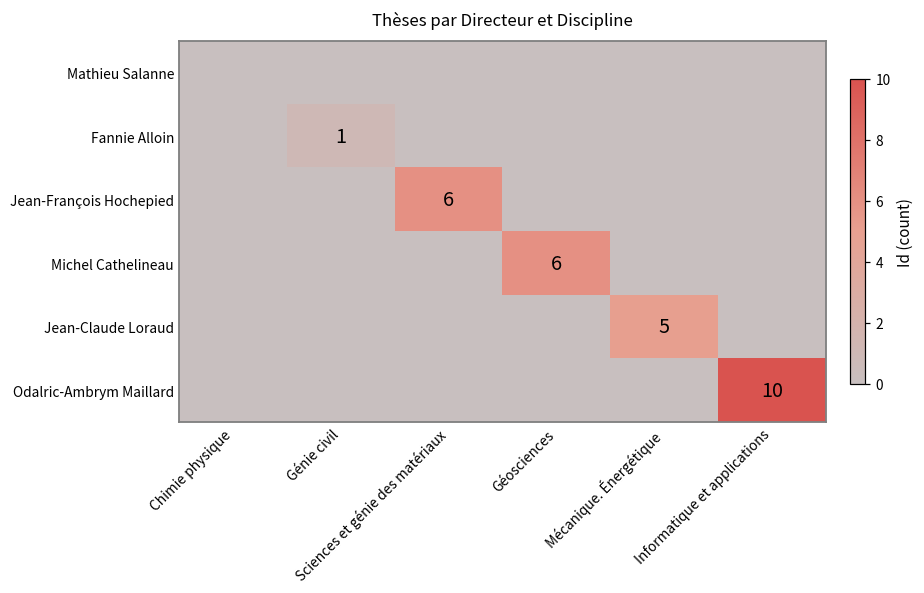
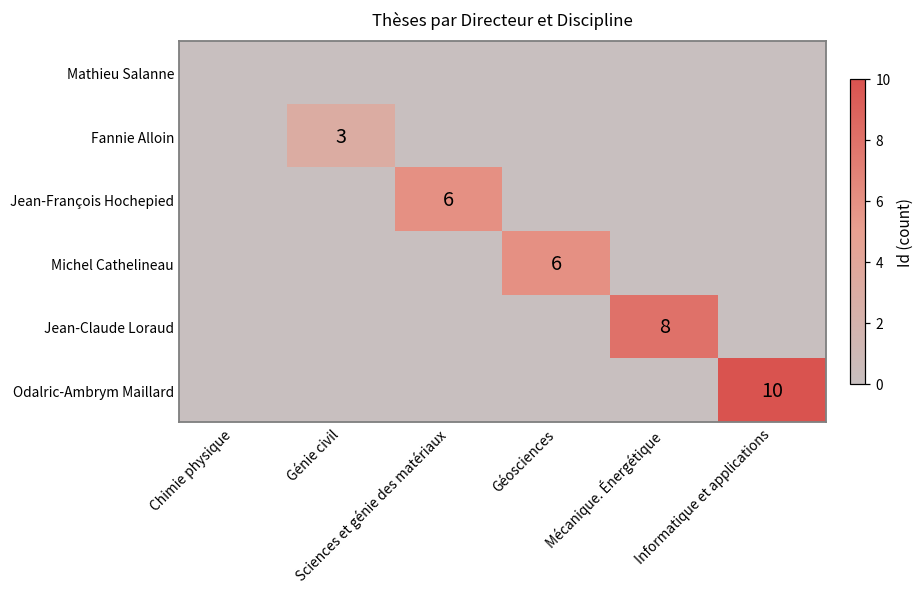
  {
    "Fannie Alloin": {
-     "Génie civil": 1
+     "Génie civil": 3
    },
    "Jean-François Hochepied": {
      "Sciences et génie des matériaux": 6
    },
    "Michel Cathelineau": {
      "Géosciences": 6
    },
    "Jean-Claude Loraud": {
-     "Mécanique. Énergétique": 5
+     "Mécanique. Énergétique": 8
    },
    "Odalric-Ambrym Maillard": {
      "Informatique et applications": 10
    }
  }
